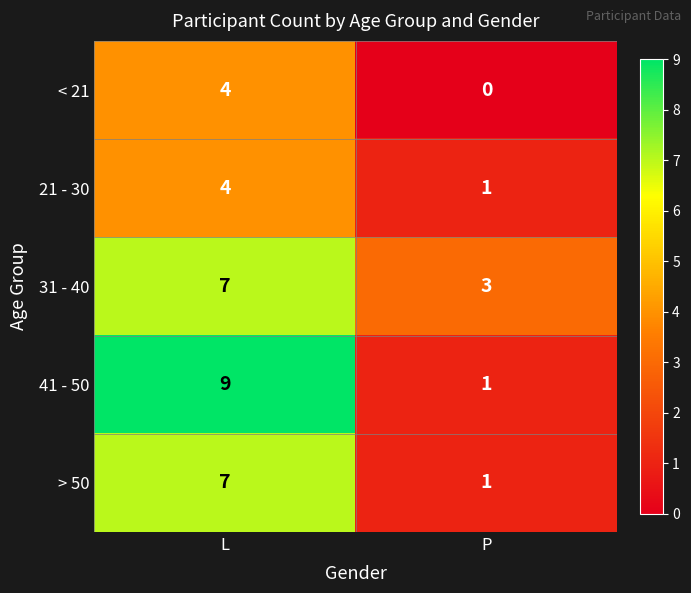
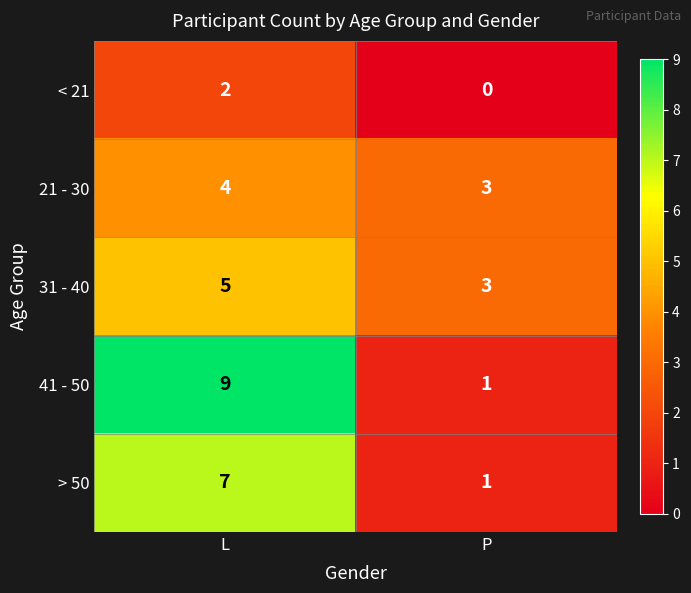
  {
    "< 21": {
-     "L": 4,
+     "L": 2,
      "P": 0
    },
    "21 - 30": {
      "L": 4,
-     "P": 1
+     "P": 3
    },
    "31 - 40": {
-     "L": 7,
+     "L": 5,
      "P": 3
    },
    "41 - 50": {
      "L": 9,
      "P": 1
    },
    "> 50": {
      "L": 7,
      "P": 1
    }
  }
